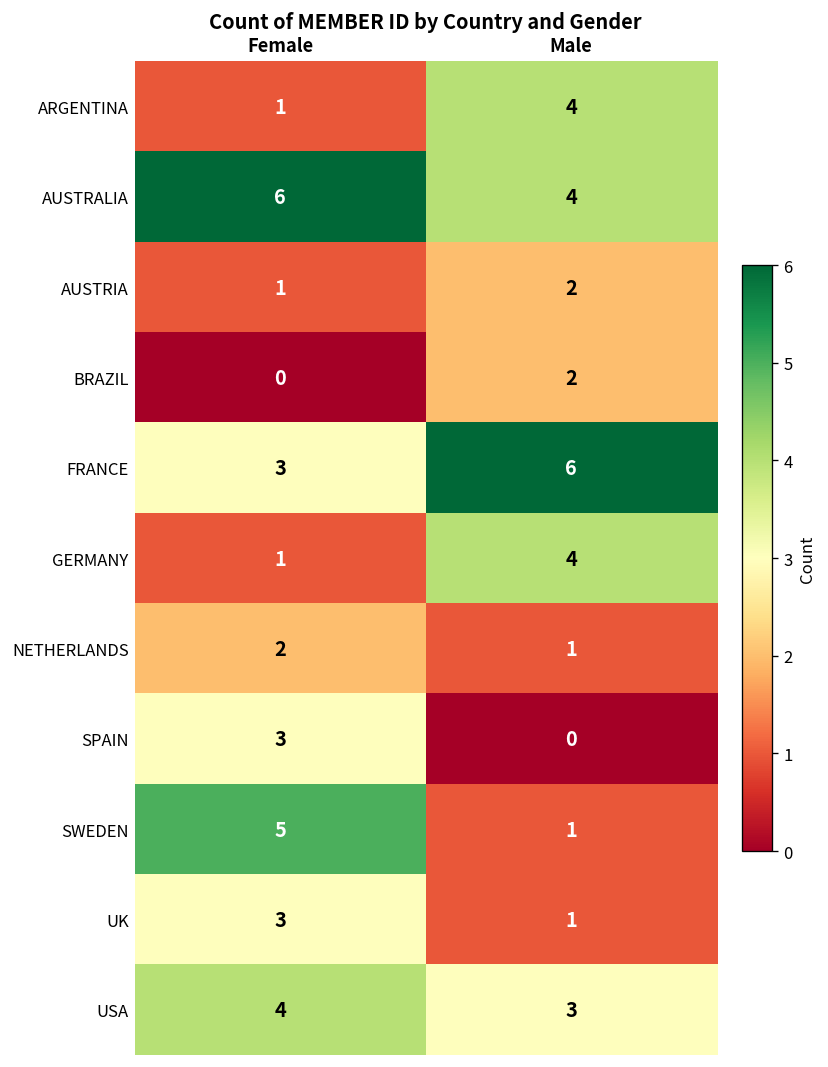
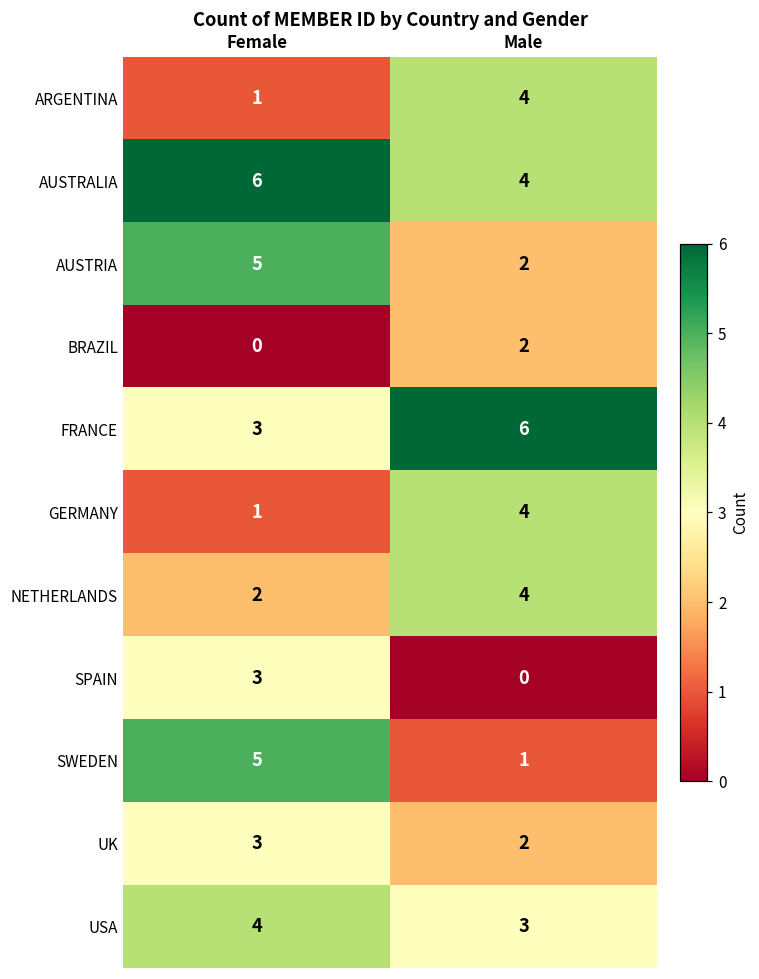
  {
    "ARGENTINA": {
      "Female": 1,
      "Male": 4
    },
    "AUSTRALIA": {
      "Female": 6,
      "Male": 4
    },
    "AUSTRIA": {
-     "Female": 1,
+     "Female": 5,
      "Male": 2
    },
    "BRAZIL": {
      "Female": 0,
      "Male": 2
    },
    "FRANCE": {
      "Female": 3,
      "Male": 6
    },
    "GERMANY": {
      "Female": 1,
      "Male": 4
    },
    "NETHERLANDS": {
      "Female": 2,
-     "Male": 1
+     "Male": 4
    },
    "SPAIN": {
      "Female": 3,
      "Male": 0
    },
    "SWEDEN": {
      "Female": 5,
      "Male": 1
    },
    "UK": {
      "Female": 3,
-     "Male": 1
+     "Male": 2
    },
    "USA": {
      "Female": 4,
      "Male": 3
    }
  }
